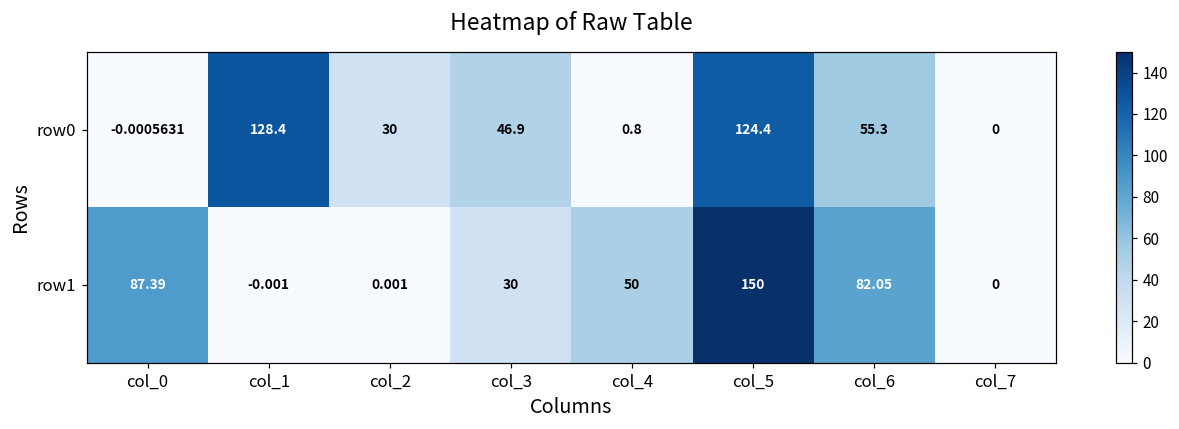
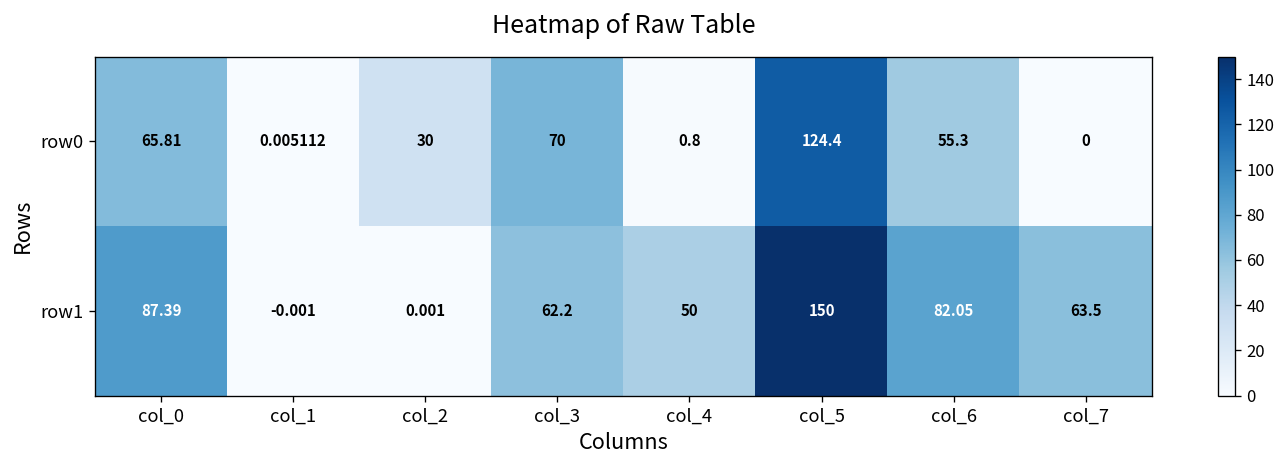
  {
    "row0": {
-     "col_0": -0.0005631,
-     "col_1": 128.4,
+     "col_0": 65.81,
+     "col_1": 0.005112,
      "col_2": 30,
-     "col_3": 46.9,
+     "col_3": 70,
      "col_4": 0.8,
      "col_5": 124.4,
      "col_6": 55.3,
      "col_7": 0
    },
    "row1": {
      "col_0": 87.39,
      "col_1": -0.001,
      "col_2": 0.001,
-     "col_3": 30,
+     "col_3": 62.2,
      "col_4": 50,
      "col_5": 150,
      "col_6": 82.05,
-     "col_7": 0
+     "col_7": 63.5
    }
  }
